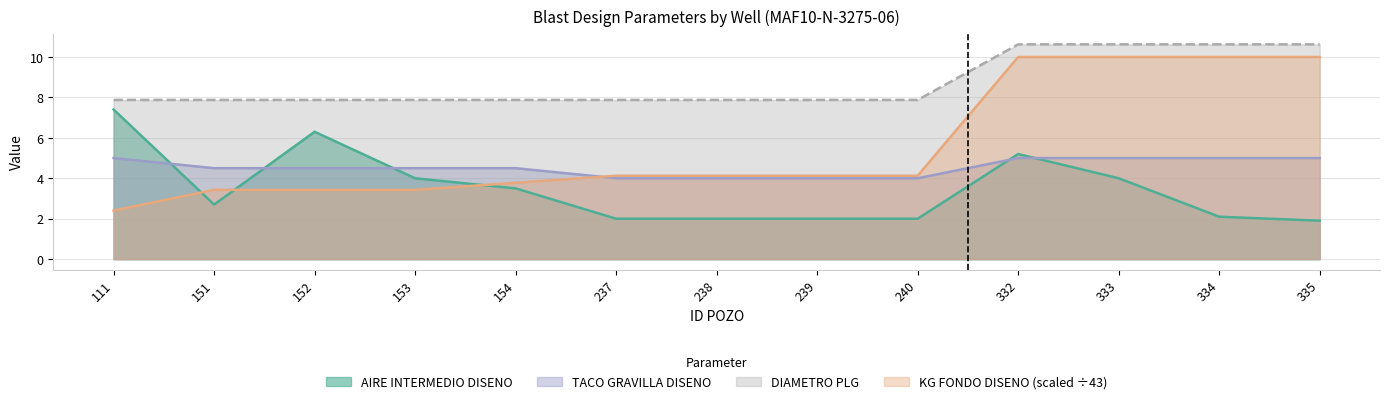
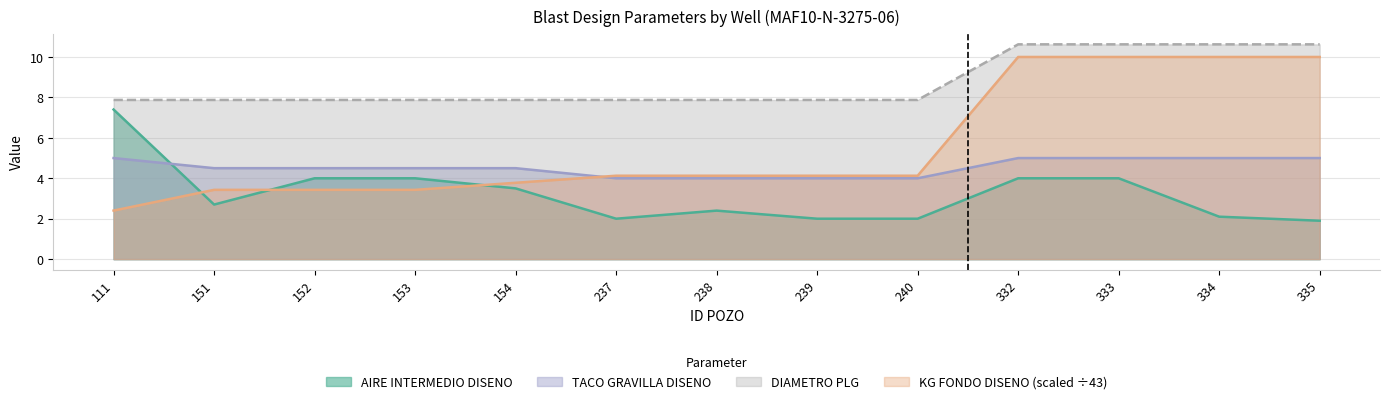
  {
    "AIRE INTERMEDIO DISENO": {
      "111": 7.4,
      "151": 2.7,
-     "152": 6.3,
+     "152": 4.0,
      "153": 4.0,
      "154": 3.5,
      "237": 2.0,
-     "238": 2.0,
+     "238": 2.4,
      "239": 2.0,
      "240": 2.0,
-     "332": 5.2,
+     "332": 4.0,
      "333": 4.0,
      "334": 2.1,
      "335": 1.9
    }
  }
